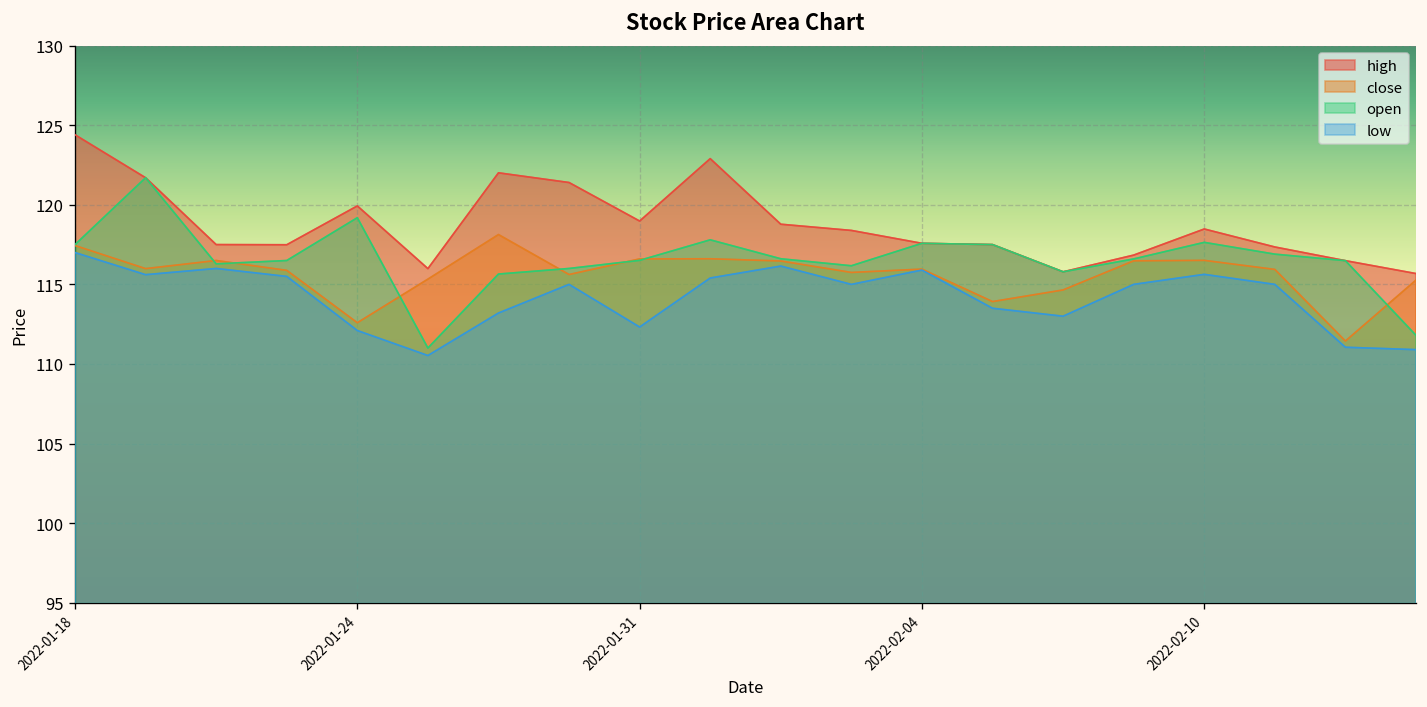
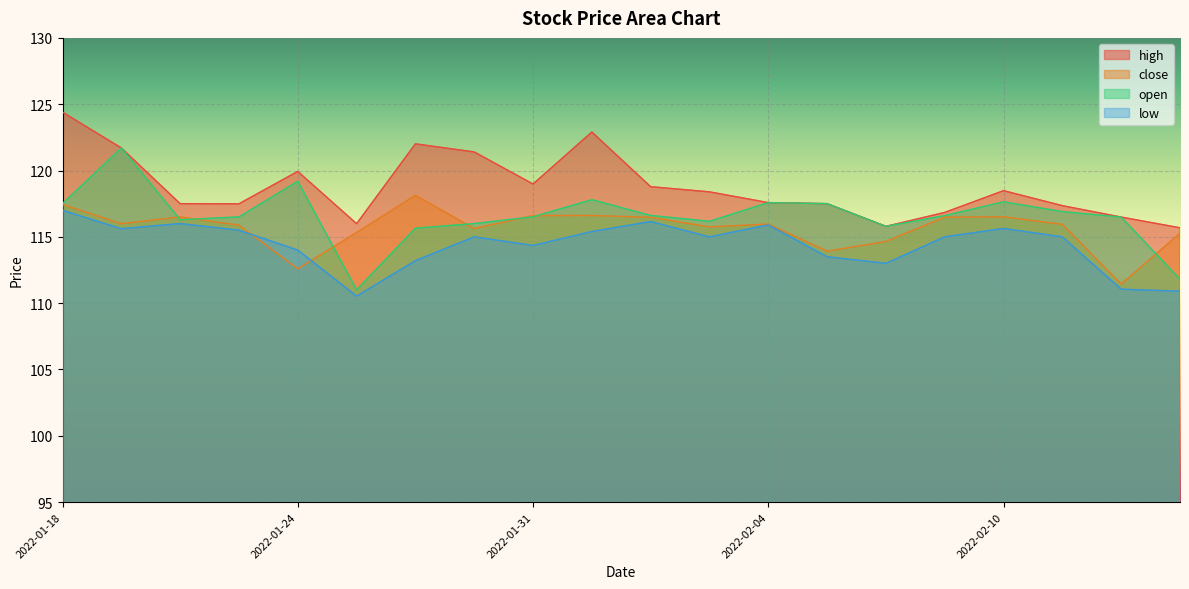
  {
    "open": {
      "2022-01-24": 119.2,
      "2022-02-10": 117.6
    },
    "low": {
      "2022-01-18": 117.0,
-     "2022-01-24": 112.1,
-     "2022-01-31": 112.3,
+     "2022-01-24": 114.0,
+     "2022-01-31": 114.4,
      "2022-02-10": 115.6
    }
  }
